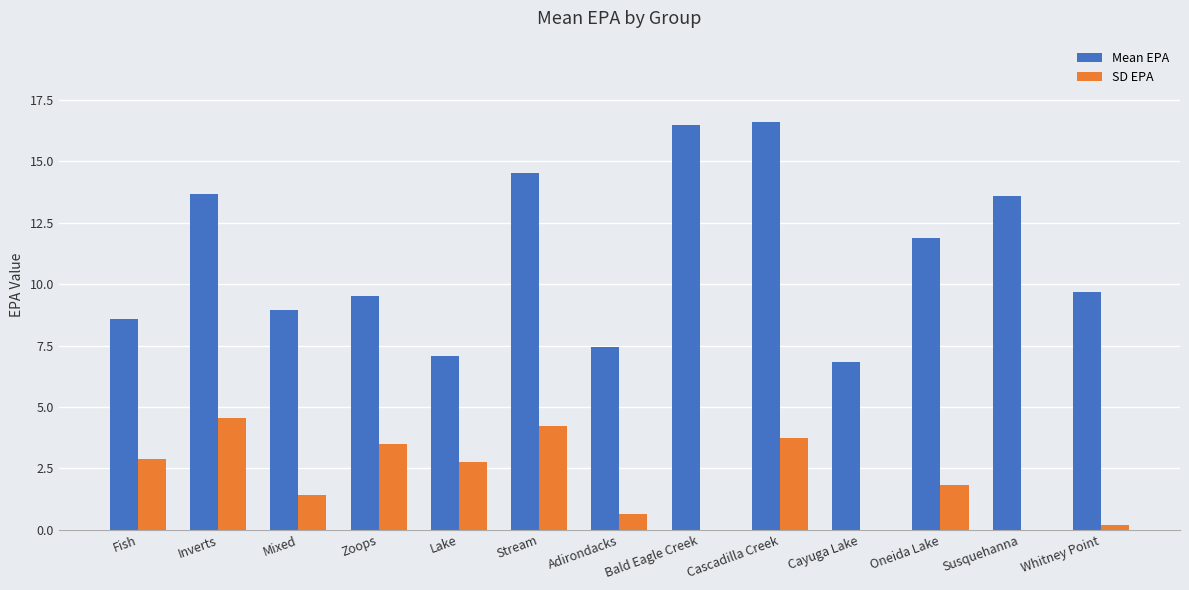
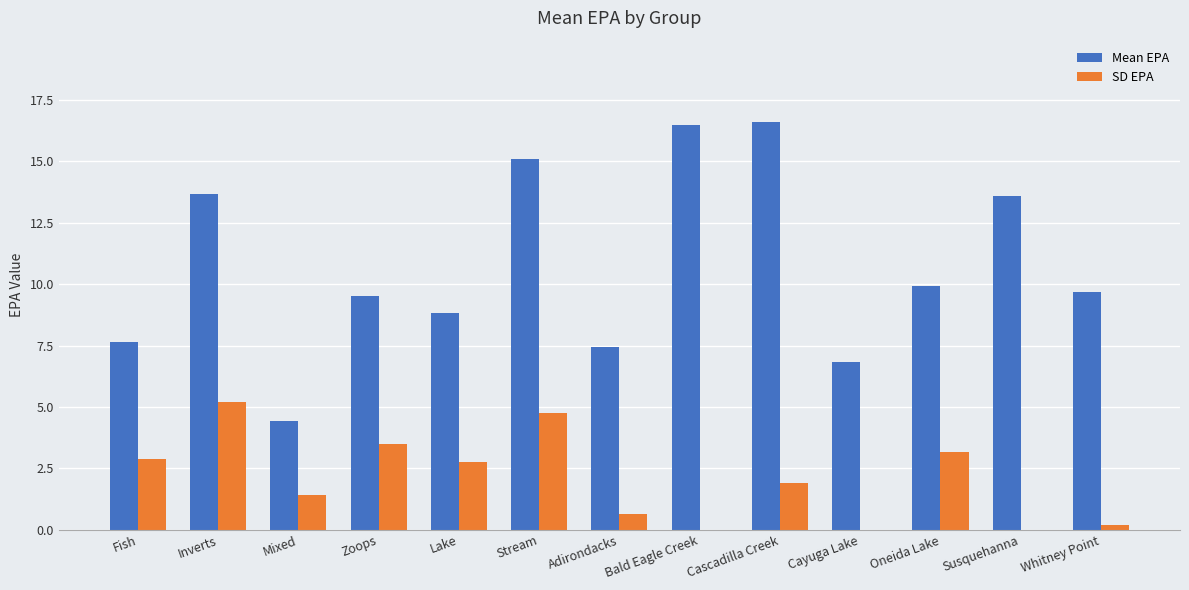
  {
    "Mean EPA": {
-     "Fish": 8.6,
+     "Fish": 7.7,
      "Inverts": 13.7,
-     "Mixed": 8.9,
+     "Mixed": 4.4,
      "Zoops": 9.5,
-     "Lake": 7.1,
-     "Stream": 14.5,
+     "Lake": 8.8,
+     "Stream": 15.1,
      "Adirondacks": 7.4,
      "Bald Eagle Creek": 16.5,
      "Cascadilla Creek": 16.6,
      "Cayuga Lake": 6.8,
-     "Oneida Lake": 11.9,
+     "Oneida Lake": 9.9,
      "Susquehanna": 13.6,
      "Whitney Point": 9.7
    },
    "SD EPA": {
      "Fish": 2.9,
-     "Inverts": 4.6,
+     "Inverts": 5.2,
      "Mixed": 1.4,
      "Zoops": 3.5,
      "Lake": 2.8,
-     "Stream": 4.2,
+     "Stream": 4.7,
      "Adirondacks": 0.6,
      "Bald Eagle Creek": 0.0,
-     "Cascadilla Creek": 3.7,
+     "Cascadilla Creek": 1.9,
      "Cayuga Lake": 0.0,
-     "Oneida Lake": 1.8,
+     "Oneida Lake": 3.2,
      "Susquehanna": 0.0,
      "Whitney Point": 0.2
    }
  }
